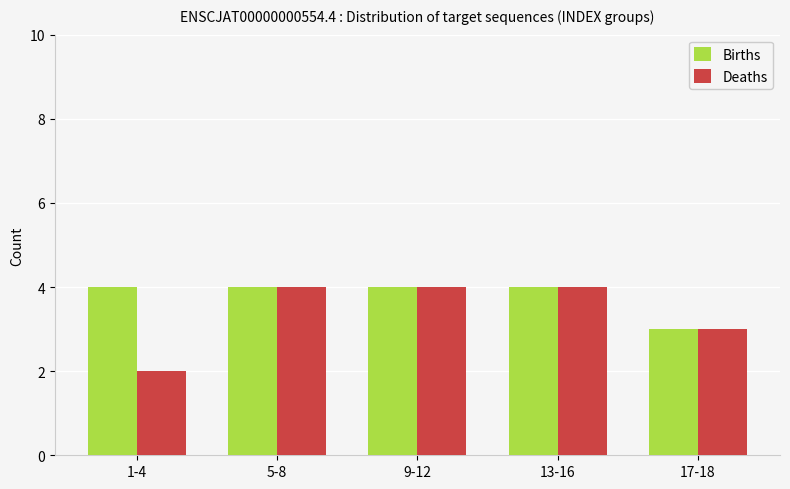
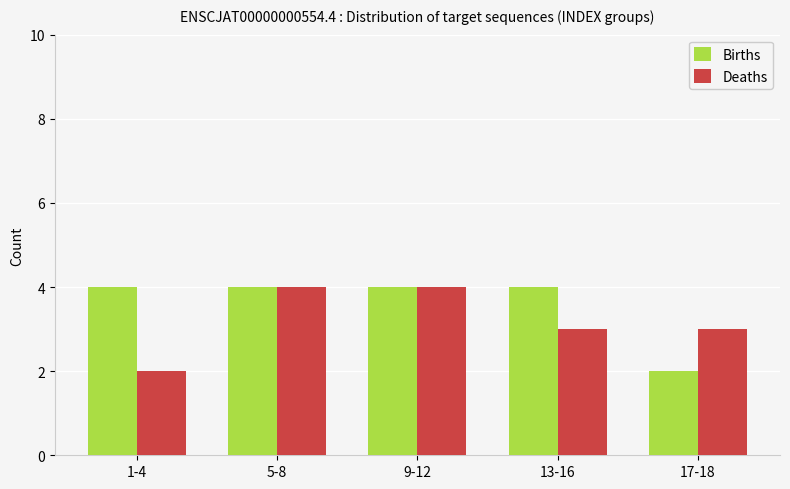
  {
    "Births": {
      "1-4": 4,
      "5-8": 4,
      "9-12": 4,
      "13-16": 4,
-     "17-18": 3
+     "17-18": 2
    },
    "Deaths": {
      "1-4": 2,
      "5-8": 4,
      "9-12": 4,
-     "13-16": 4,
+     "13-16": 3,
      "17-18": 3
    }
  }
